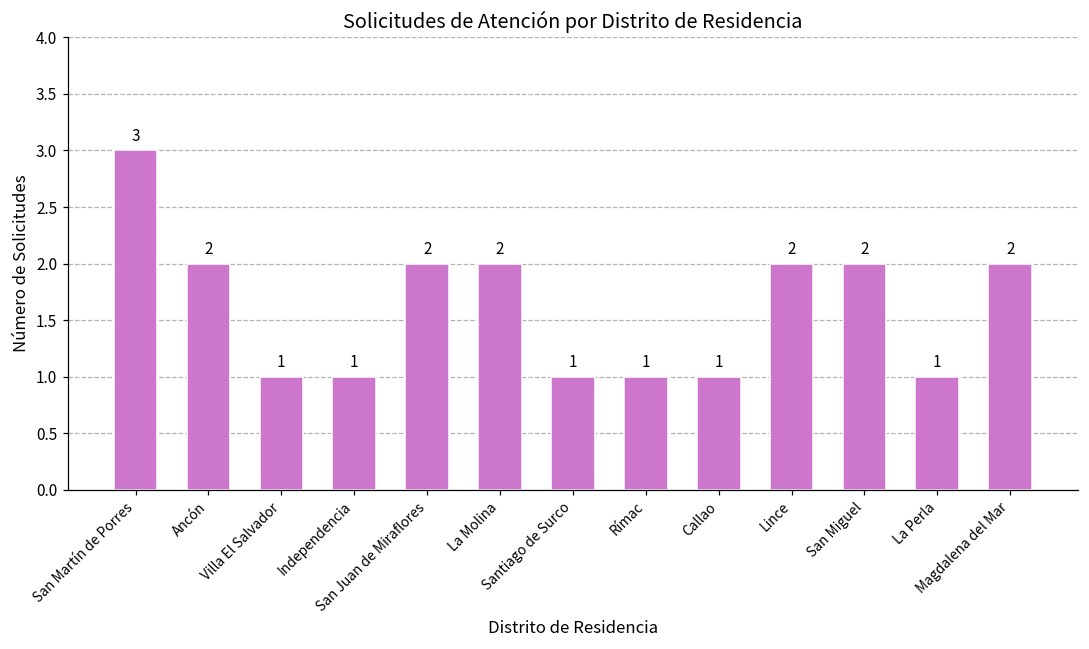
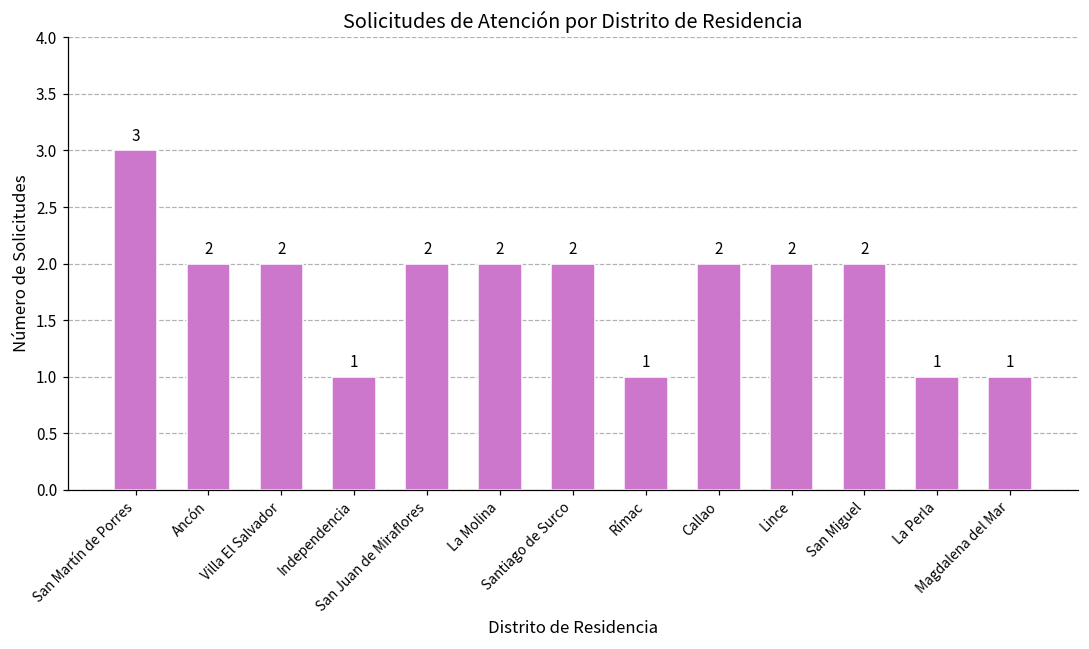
  {
    "San Martín de Porres": 3,
    "Ancón": 2,
-   "Villa El Salvador": 1,
+   "Villa El Salvador": 2,
    "Independencia": 1,
    "San Juan de Miraflores": 2,
    "La Molina": 2,
-   "Santiago de Surco": 1,
+   "Santiago de Surco": 2,
    "Rímac": 1,
-   "Callao": 1,
+   "Callao": 2,
    "Lince": 2,
    "San Miguel": 2,
    "La Perla": 1,
-   "Magdalena del Mar": 2
+   "Magdalena del Mar": 1
  }
